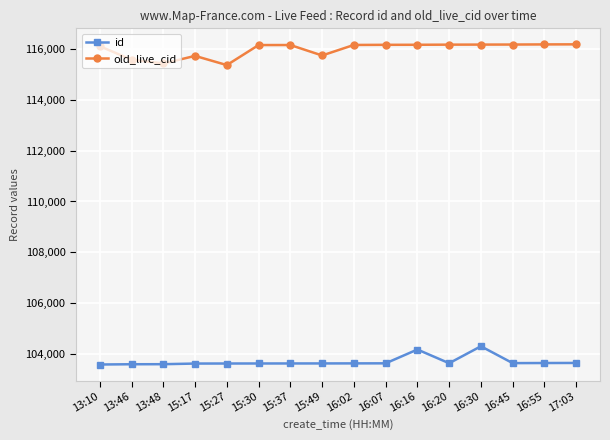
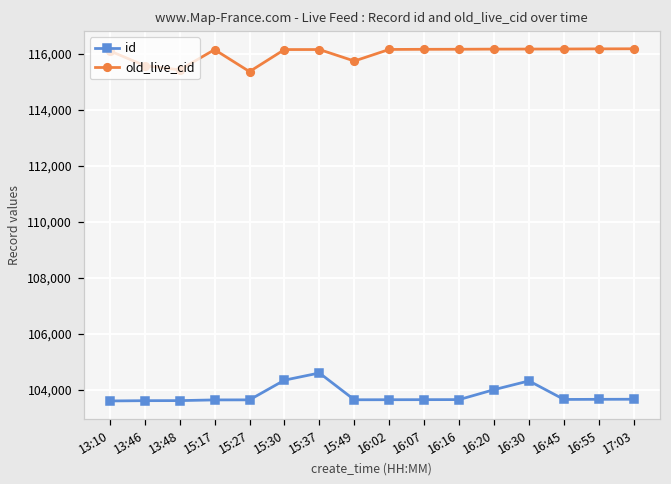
  {
    "id": {
      "13:10": "103,600",
      "13:46": "103,600",
      "13:48": "103,600",
      "15:17": "103,600",
      "15:27": "103,600",
-     "15:30": "103,600",
-     "15:37": "103,600",
+     "15:30": "104,300",
+     "15:37": "104,600",
      "15:49": "103,600",
      "16:02": "103,600",
      "16:07": "103,600",
-     "16:16": "104,200",
-     "16:20": "103,600",
+     "16:16": "103,600",
+     "16:20": "104,000",
      "16:30": "104,300",
      "16:45": "103,600",
      "16:55": "103,600",
      "17:03": "103,700"
    },
    "old_live_cid": {
-     "15:17": "115,700",
+     "15:17": "116,100",
      "15:27": "115,400",
      "15:30": "116,200",
      "15:37": "116,200",
      "15:49": "115,700",
      "16:02": "116,200",
      "16:07": "116,200",
      "16:16": "116,200",
      "16:20": "116,200",
      "16:30": "116,200",
      "16:45": "116,200",
      "16:55": "116,200",
      "17:03": "116,200"
    }
  }
